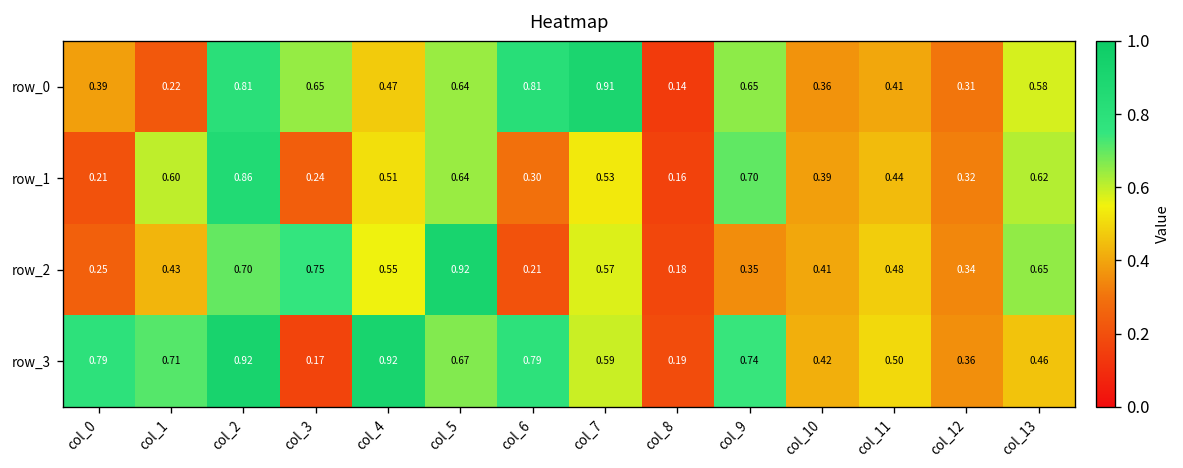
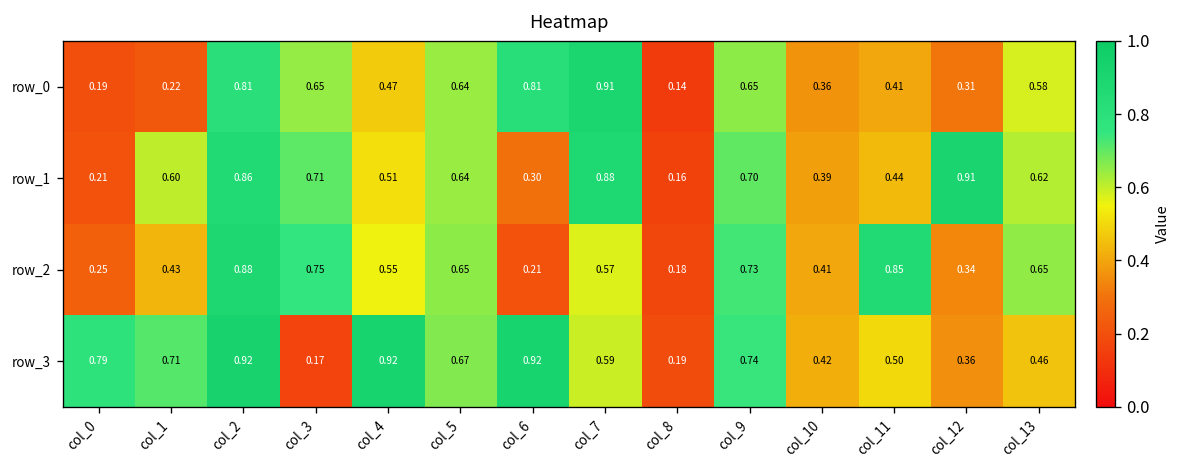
  {
    "row_0": {
-     "col_0": 0.39,
+     "col_0": 0.19,
      "col_1": 0.22,
      "col_2": 0.81,
      "col_3": 0.65,
      "col_4": 0.47,
      "col_5": 0.64,
      "col_6": 0.81,
      "col_7": 0.91,
      "col_8": 0.14,
      "col_9": 0.65,
      "col_10": 0.36,
      "col_11": 0.41,
      "col_12": 0.31,
      "col_13": 0.58
    },
    "row_1": {
      "col_0": 0.21,
      "col_1": 0.60,
      "col_2": 0.86,
-     "col_3": 0.24,
+     "col_3": 0.71,
      "col_4": 0.51,
      "col_5": 0.64,
      "col_6": 0.30,
-     "col_7": 0.53,
+     "col_7": 0.88,
      "col_8": 0.16,
      "col_9": 0.70,
      "col_10": 0.39,
      "col_11": 0.44,
-     "col_12": 0.32,
+     "col_12": 0.91,
      "col_13": 0.62
    },
    "row_2": {
      "col_0": 0.25,
      "col_1": 0.43,
-     "col_2": 0.70,
+     "col_2": 0.88,
      "col_3": 0.75,
      "col_4": 0.55,
-     "col_5": 0.92,
+     "col_5": 0.65,
      "col_6": 0.21,
      "col_7": 0.57,
      "col_8": 0.18,
-     "col_9": 0.35,
+     "col_9": 0.73,
      "col_10": 0.41,
-     "col_11": 0.48,
+     "col_11": 0.85,
      "col_12": 0.34,
      "col_13": 0.65
    },
    "row_3": {
      "col_0": 0.79,
      "col_1": 0.71,
      "col_2": 0.92,
      "col_3": 0.17,
      "col_4": 0.92,
      "col_5": 0.67,
-     "col_6": 0.79,
+     "col_6": 0.92,
      "col_7": 0.59,
      "col_8": 0.19,
      "col_9": 0.74,
      "col_10": 0.42,
      "col_11": 0.50,
      "col_12": 0.36,
      "col_13": 0.46
    }
  }
